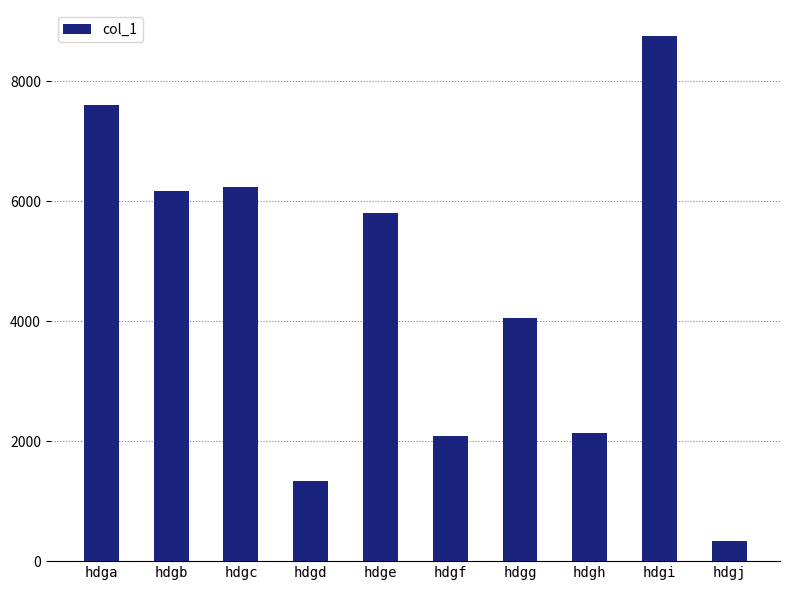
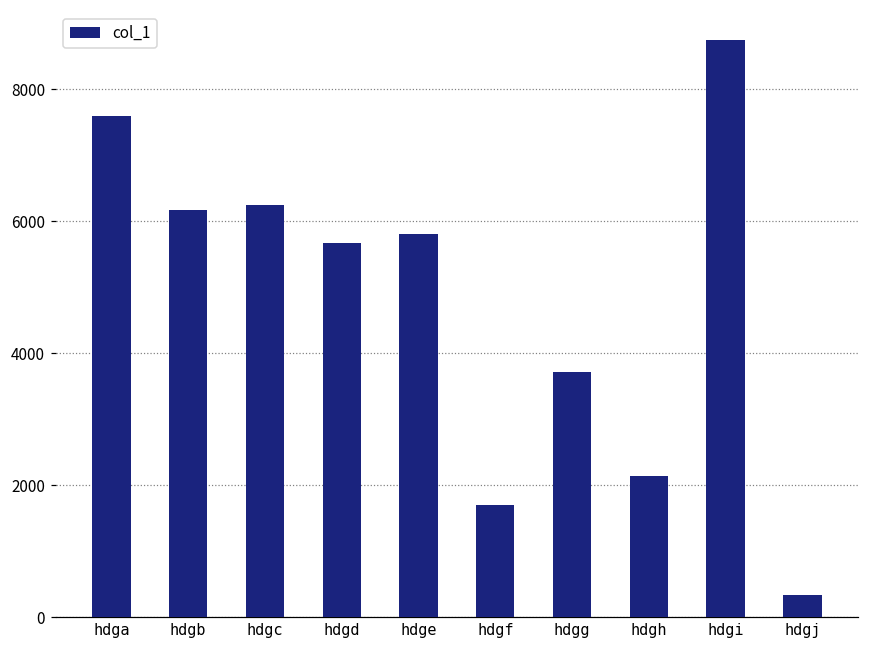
  {
    "hdga": 7600,
    "hdgb": 6200,
    "hdgc": 6200,
-   "hdgd": 1300,
+   "hdgd": 5700,
    "hdge": 5800,
-   "hdgf": 2100,
-   "hdgg": 4100,
+   "hdgf": 1700,
+   "hdgg": 3700,
    "hdgh": 2100,
    "hdgi": 8700,
    "hdgj": 300
  }
